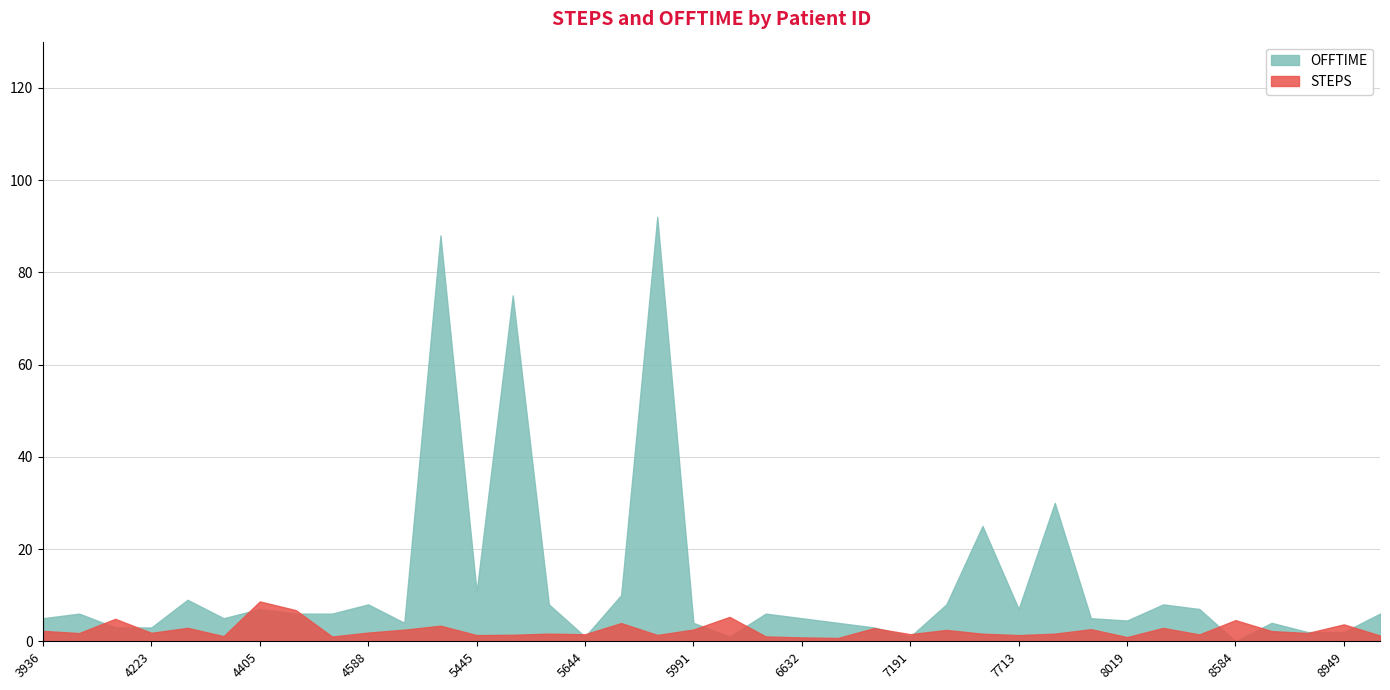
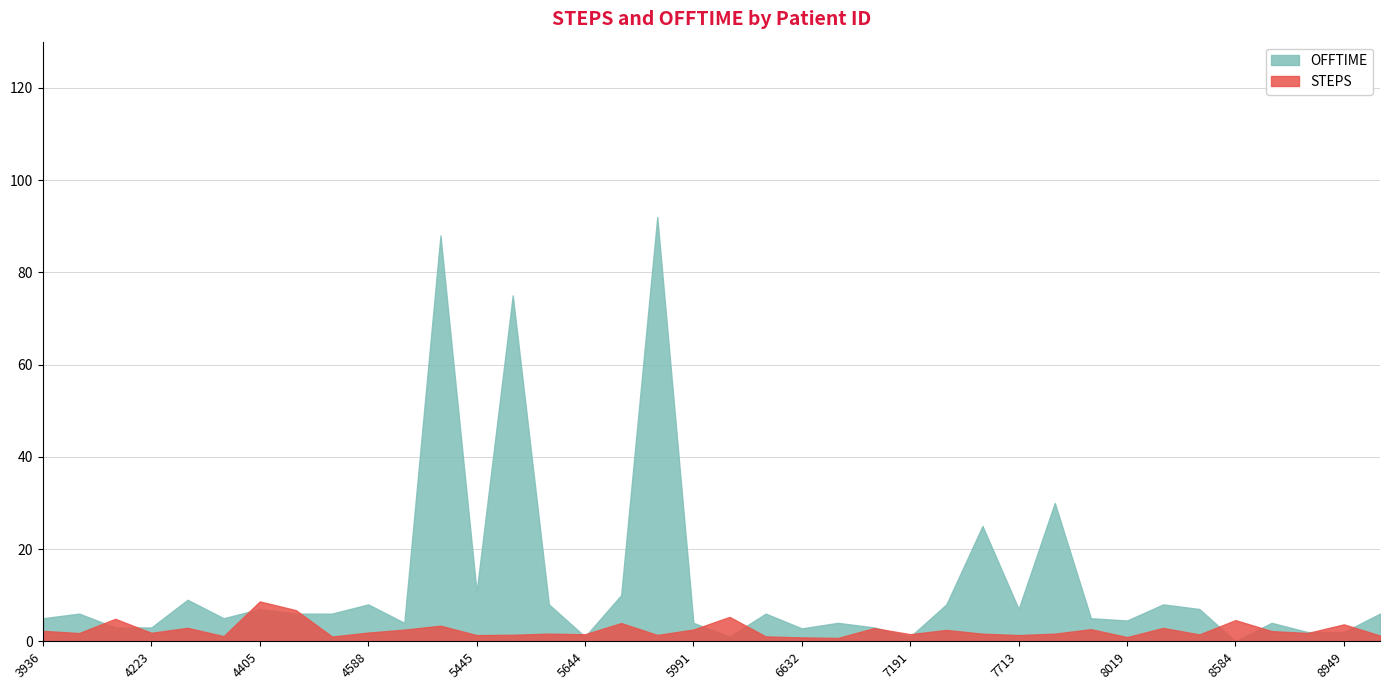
  {
    "OFFTIME": {
      "3936": 5,
      "4223": 3,
      "4405": 7,
      "4588": 8,
      "5445": 11,
      "5991": 4,
-     "6632": 5,
+     "6632": 3,
      "7713": 7,
      "8019": 5,
      "8584": 0,
      "8949": 2
    },
    "STEPS": {
      "3936": 2,
      "4223": 2,
      "4405": 9,
      "4588": 2,
      "5445": 1,
      "5991": 3,
      "6632": 1,
      "7713": 1,
      "8019": 1,
      "8584": 5,
      "8949": 4
    }
  }
